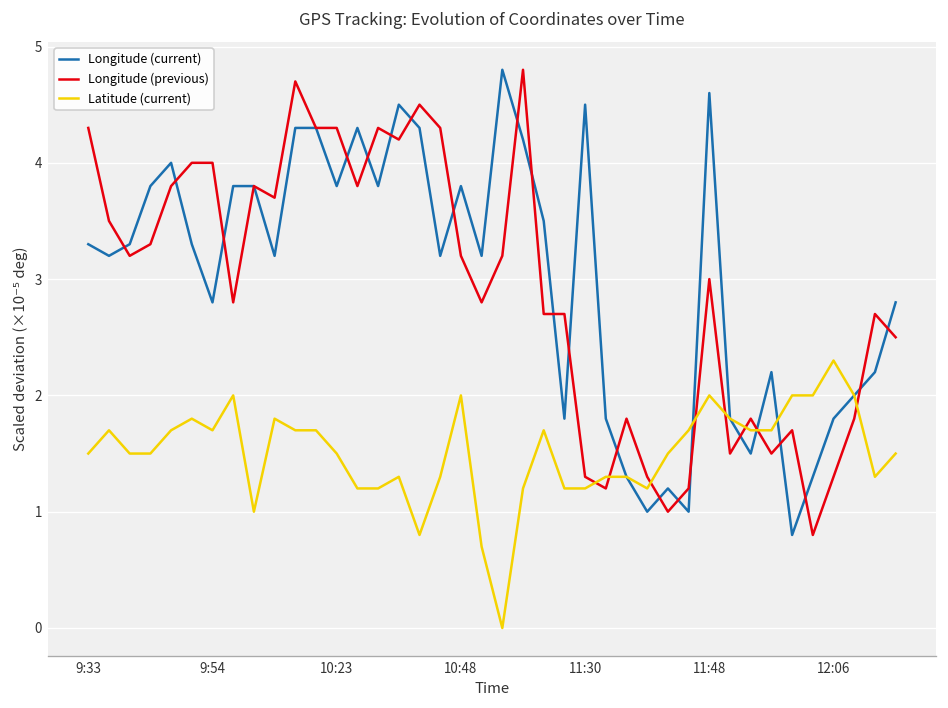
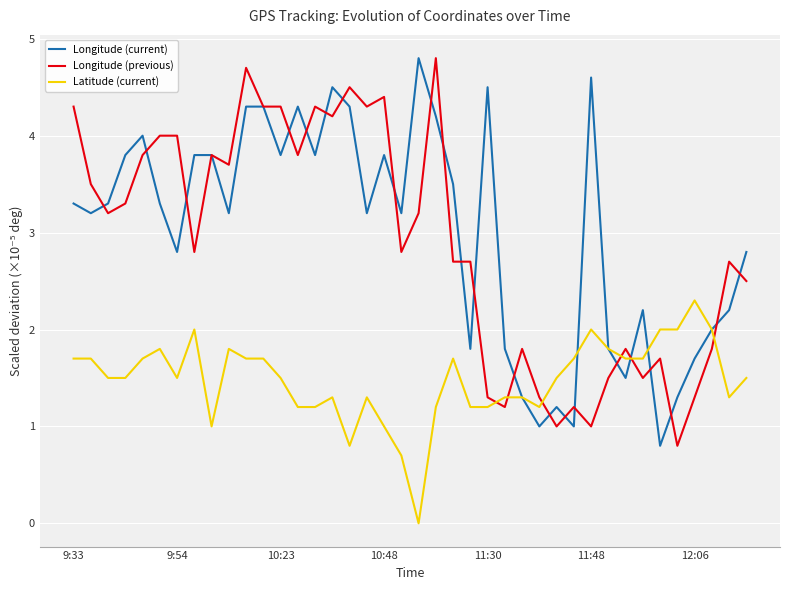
  {
    "Longitude (current)": {
      "9:33": 3.3,
      "9:54": 2.8,
      "10:23": 3.8,
      "10:48": 3.8,
      "11:30": 4.5,
      "11:48": 4.6,
-     "12:06": 1.8
+     "12:06": 1.7
    },
    "Longitude (previous)": {
      "9:33": 4.3,
      "9:54": 4.0,
      "10:23": 4.3,
-     "10:48": 3.2,
+     "10:48": 4.4,
      "11:30": 1.3,
-     "11:48": 3.0,
+     "11:48": 1.0,
      "12:06": 1.3
    },
    "Latitude (current)": {
-     "9:33": 1.5,
-     "9:54": 1.7,
+     "9:33": 1.7,
+     "9:54": 1.5,
      "10:23": 1.5,
-     "10:48": 2.0,
+     "10:48": 1.0,
      "11:30": 1.2,
      "11:48": 2.0,
      "12:06": 2.3
    }
  }
